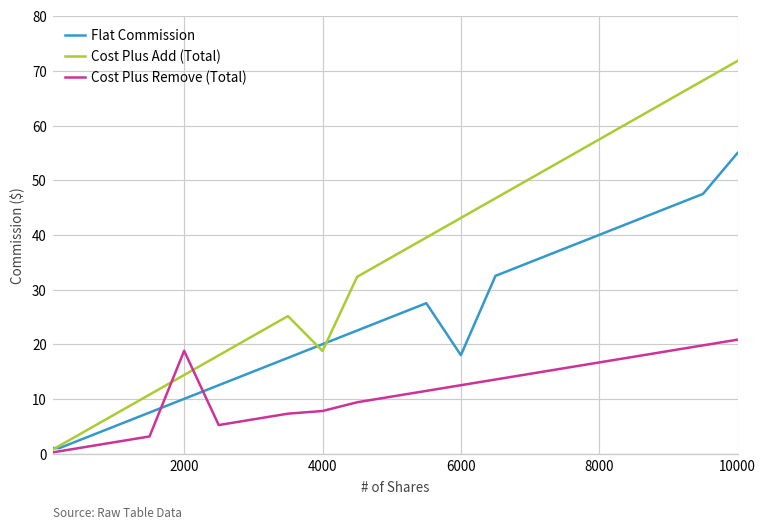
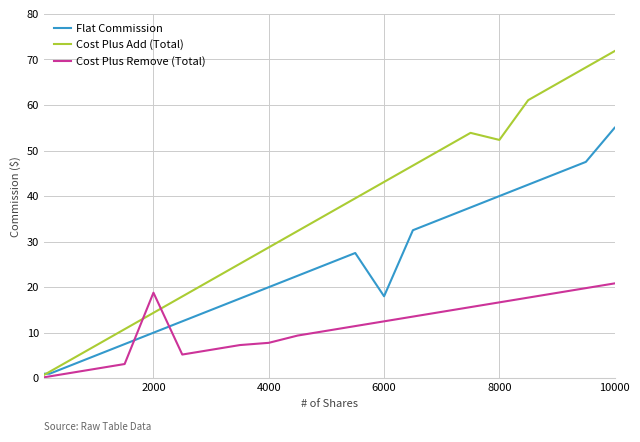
  {
    "Flat Commission": {
      "2000": 10,
      "4000": 20,
      "6000": 18,
      "8000": 40,
      "10000": 55
    },
    "Cost Plus Add (Total)": {
      "2000": 14,
-     "4000": 19,
+     "4000": 29,
      "6000": 43,
-     "8000": 57,
+     "8000": 52,
      "10000": 72
    },
    "Cost Plus Remove (Total)": {
      "2000": 19,
      "4000": 8,
      "6000": 12,
      "8000": 17,
      "10000": 21
    }
  }
